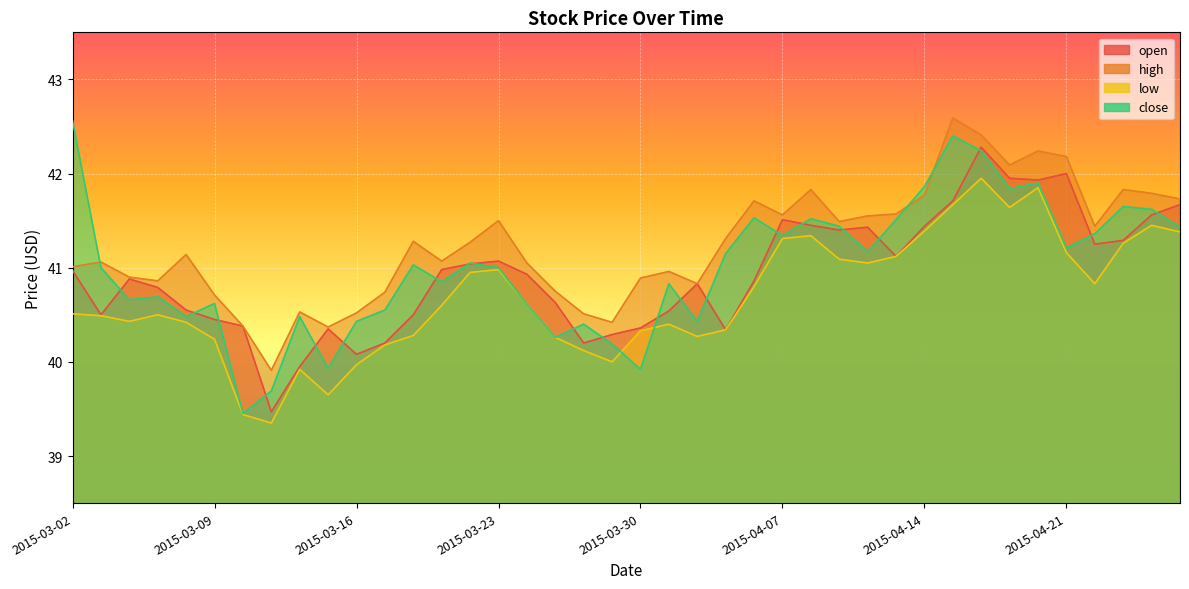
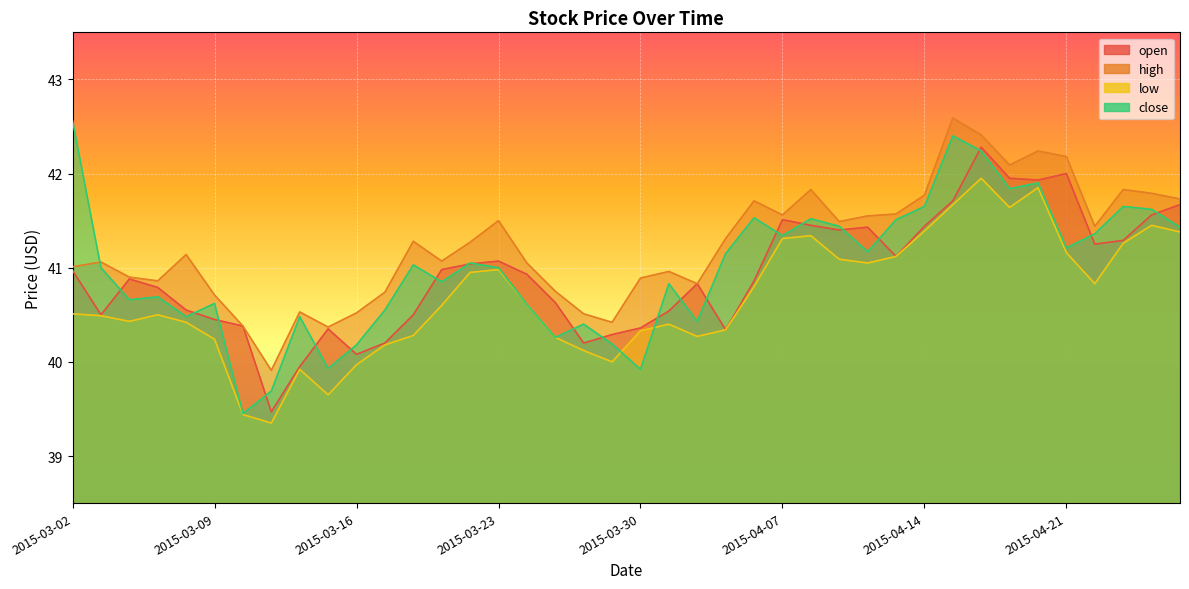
  {
    "close": {
      "2015-03-02": 42.6,
      "2015-03-09": 40.6,
-     "2015-03-16": 40.4,
+     "2015-03-16": 40.2,
      "2015-03-30": 39.9,
      "2015-04-07": 41.3,
-     "2015-04-14": 41.9,
+     "2015-04-14": 41.7,
      "2015-04-21": 41.2
    }
  }
